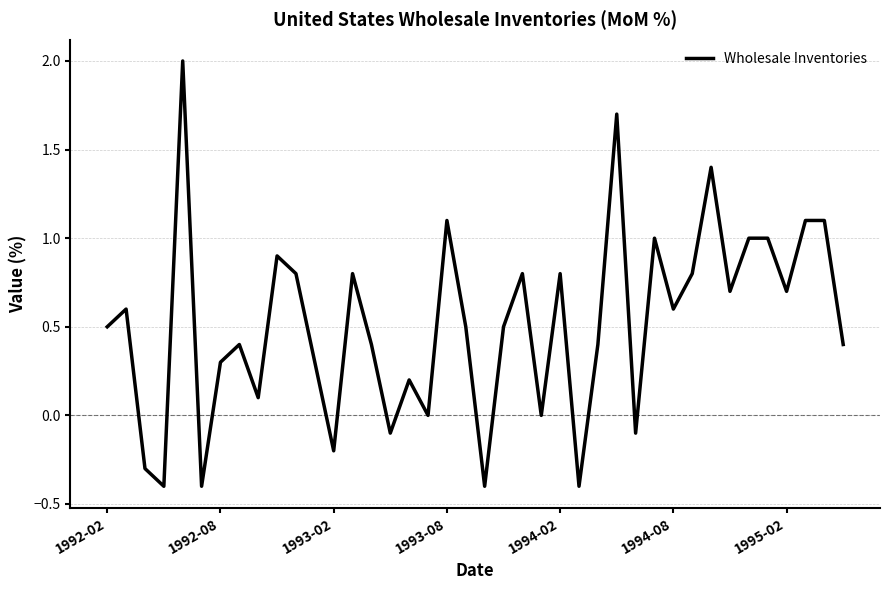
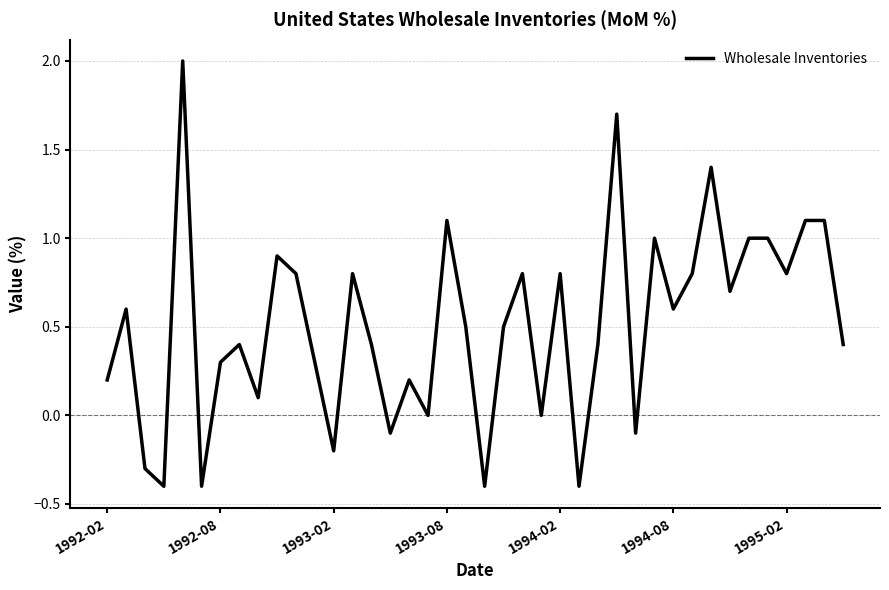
  {
-   "1992-02": 0.5,
+   "1992-02": 0.2,
    "1992-08": 0.3,
    "1993-02": -0.2,
    "1993-08": 1.1,
    "1994-02": 0.8,
    "1994-08": 0.6,
-   "1995-02": 0.7
+   "1995-02": 0.8
  }
